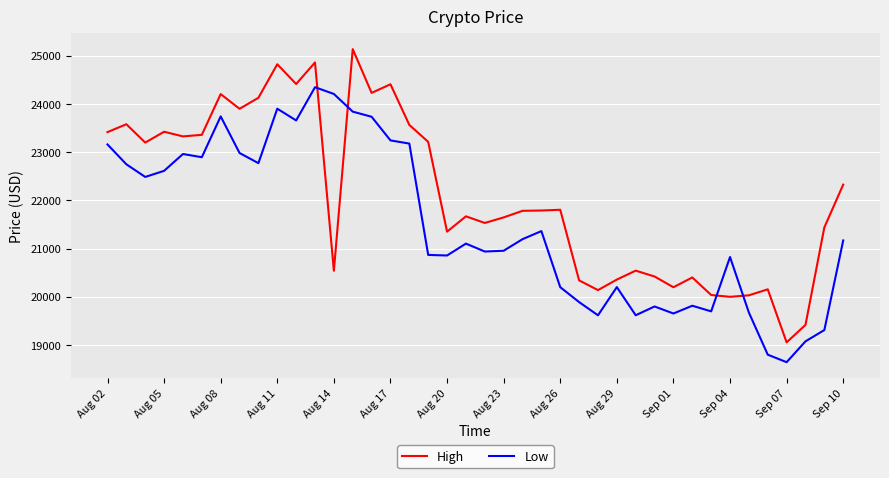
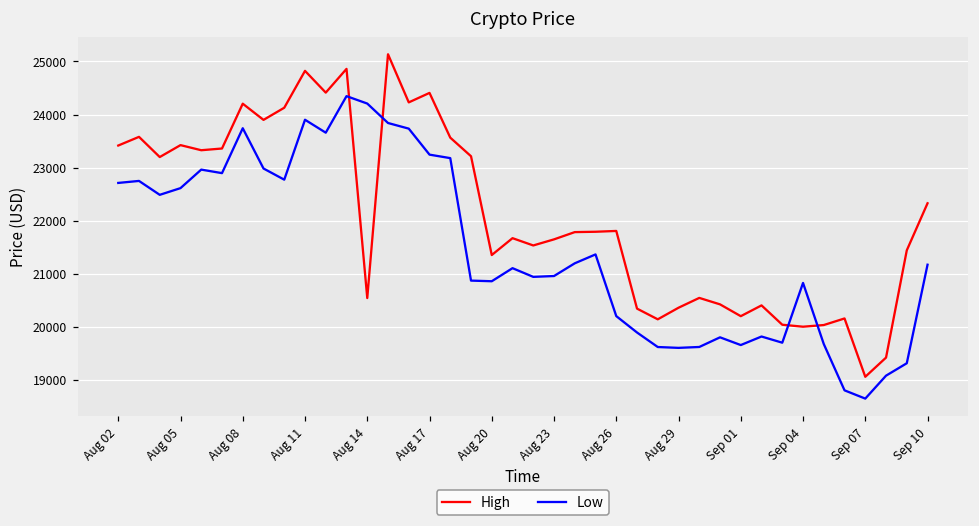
  {
    "High": {
      "Aug 02": 23400,
      "Aug 05": 23400,
      "Aug 08": 24200,
      "Aug 11": 24800,
      "Aug 14": 20500,
      "Aug 17": 24400,
      "Aug 20": 21400,
      "Aug 23": 21600,
      "Aug 26": 21800,
      "Aug 29": 20400,
      "Sep 01": 20200,
      "Sep 04": 20000,
      "Sep 07": 19100,
      "Sep 10": 22300
    },
    "Low": {
-     "Aug 02": 23200,
+     "Aug 02": 22700,
      "Aug 05": 22600,
      "Aug 08": 23700,
      "Aug 11": 23900,
      "Aug 14": 24200,
      "Aug 17": 23200,
      "Aug 20": 20900,
      "Aug 23": 21000,
      "Aug 26": 20200,
-     "Aug 29": 20200,
+     "Aug 29": 19600,
      "Sep 01": 19700,
      "Sep 04": 20800,
      "Sep 07": 18600,
      "Sep 10": 21200
    }
  }
